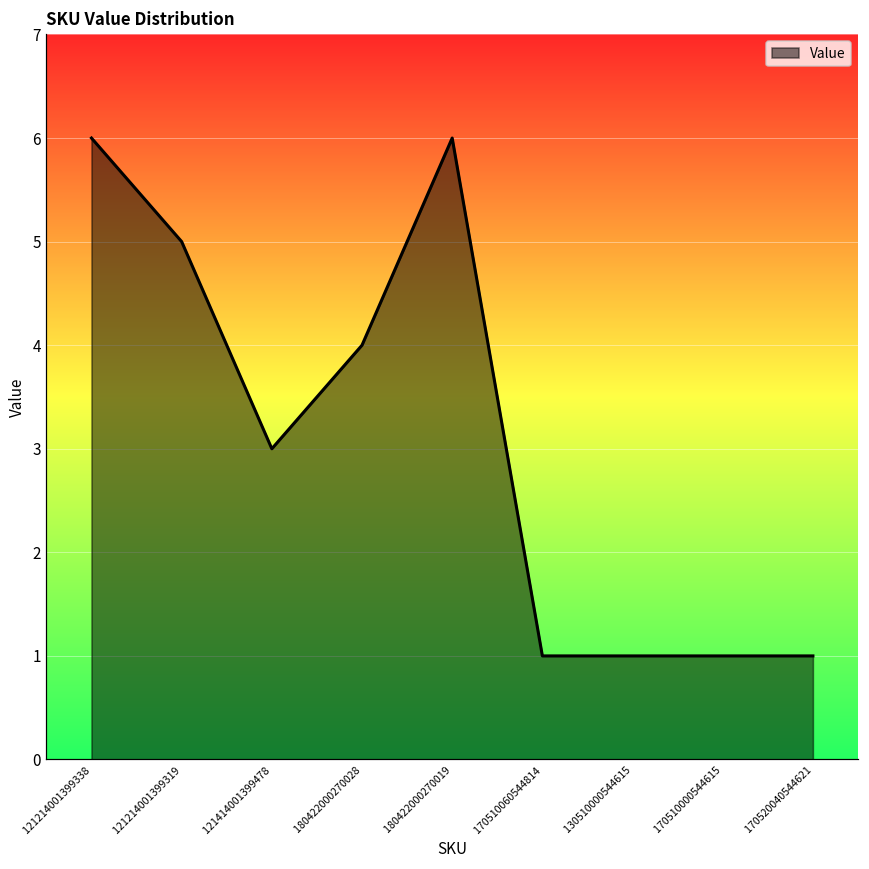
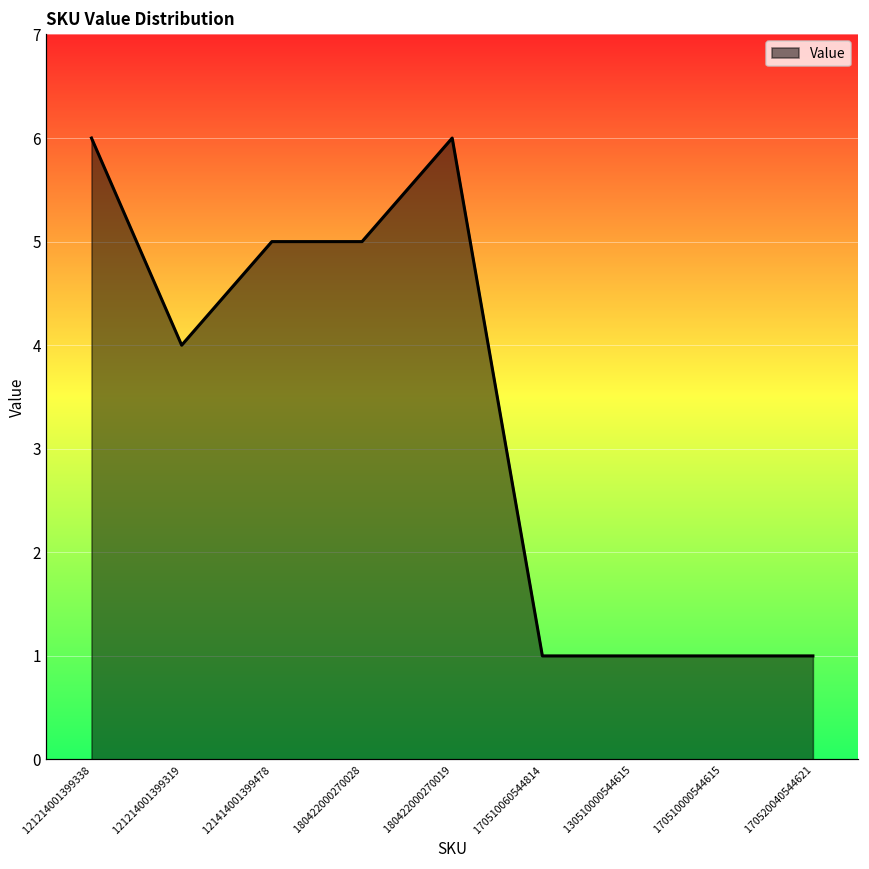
  {
    "121214001399338": 6,
-   "121214001399319": 5,
-   "121414001399478": 3,
-   "180422000270028": 4,
+   "121214001399319": 4,
+   "121414001399478": 5,
+   "180422000270028": 5,
    "180422000270019": 6,
    "170510060544814": 1,
    "130510000544615": 1,
    "170510000544615": 1,
    "170520040544621": 1
  }
